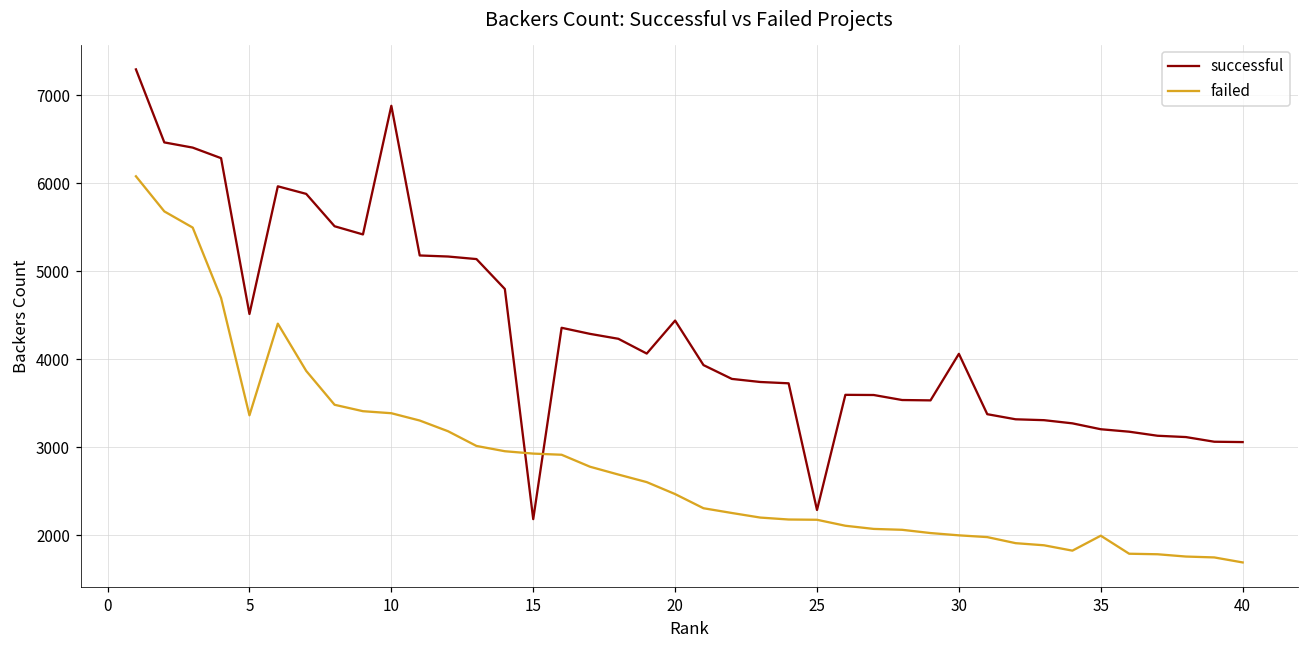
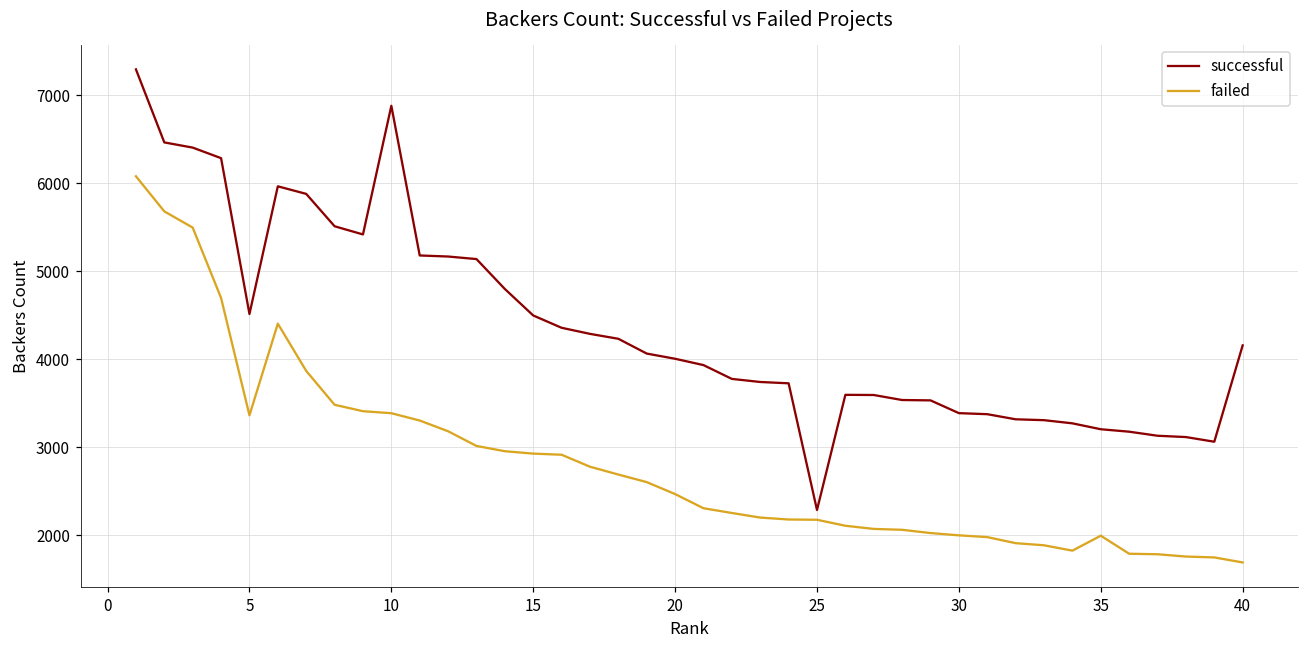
  {
    "successful": {
      "5": 4500,
      "10": 6900,
-     "15": 2200,
-     "20": 4400,
+     "15": 4500,
+     "20": 4000,
      "25": 2300,
-     "30": 4100,
+     "30": 3400,
      "35": 3200,
-     "40": 3100
+     "40": 4200
    },
    "failed": {
      "5": 3400,
      "10": 3400,
      "15": 2900,
      "20": 2500,
      "25": 2200,
      "30": 2000,
      "35": 2000,
      "40": 1700
    }
  }
